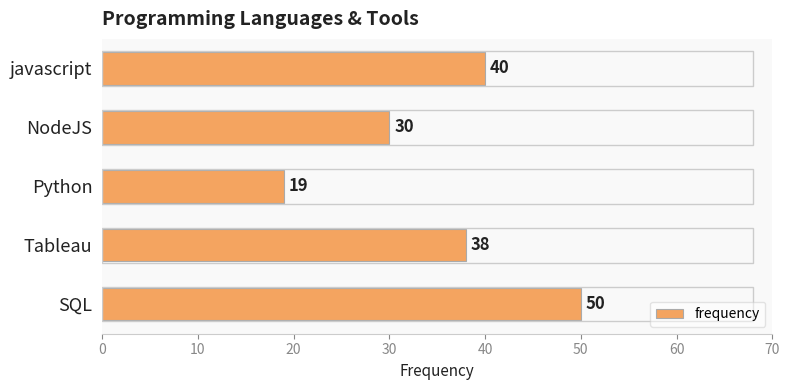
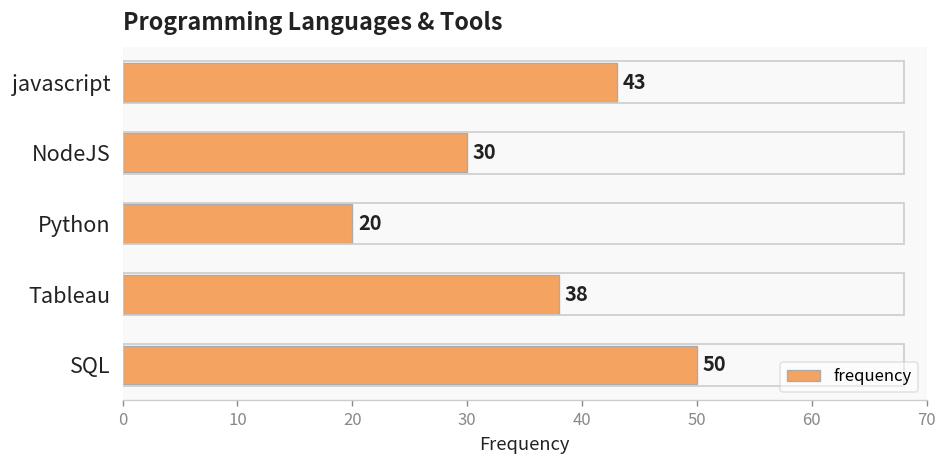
  {
-   "javascript": 40,
+   "javascript": 43,
    "NodeJS": 30,
-   "Python": 19,
+   "Python": 20,
    "Tableau": 38,
    "SQL": 50
  }
